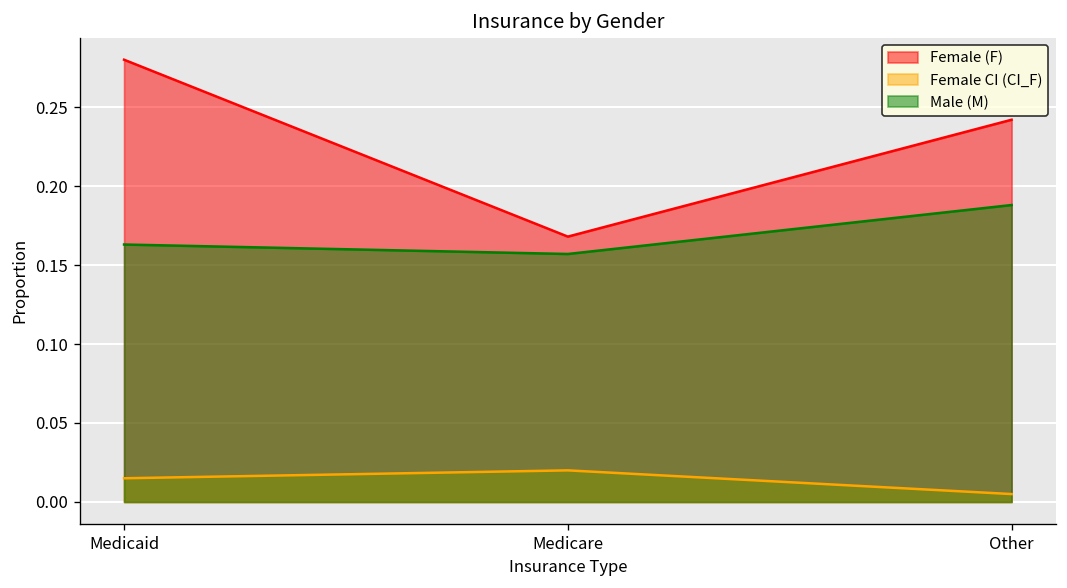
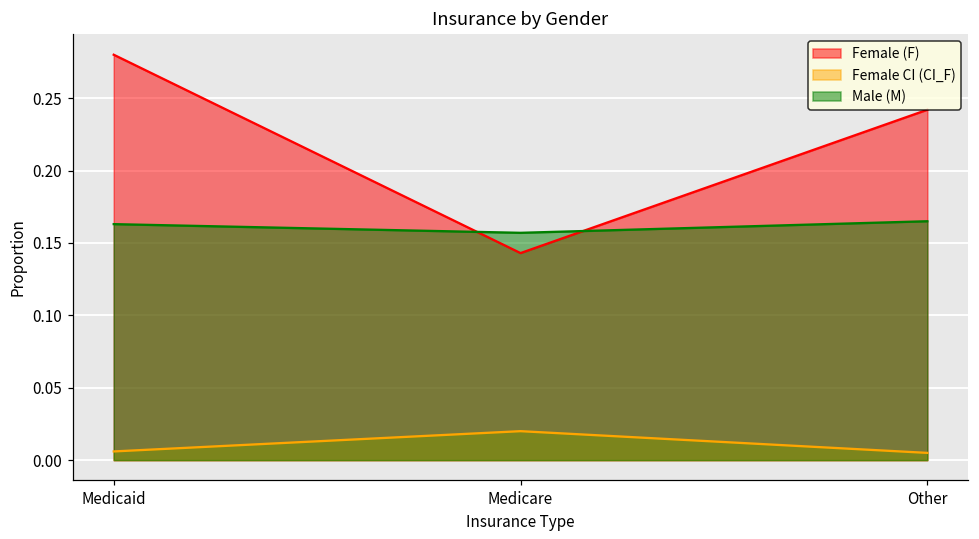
  {
    "Female (F)": {
      "Medicaid": 0.280,
-     "Medicare": 0.168,
+     "Medicare": 0.143,
      "Other": 0.242
    },
    "Female CI (CI_F)": {
-     "Medicaid": 0.015,
+     "Medicaid": 0.006,
      "Medicare": 0.020,
      "Other": 0.005
    },
    "Male (M)": {
      "Medicaid": 0.163,
      "Medicare": 0.157,
-     "Other": 0.188
+     "Other": 0.165
    }
  }
